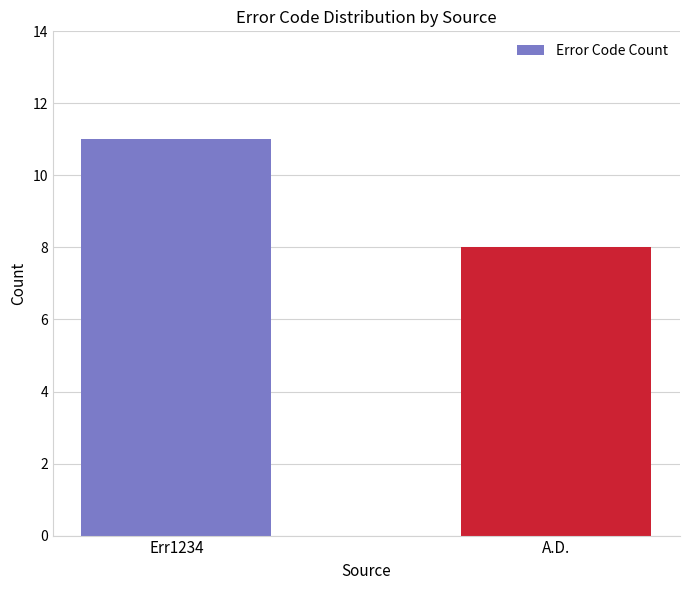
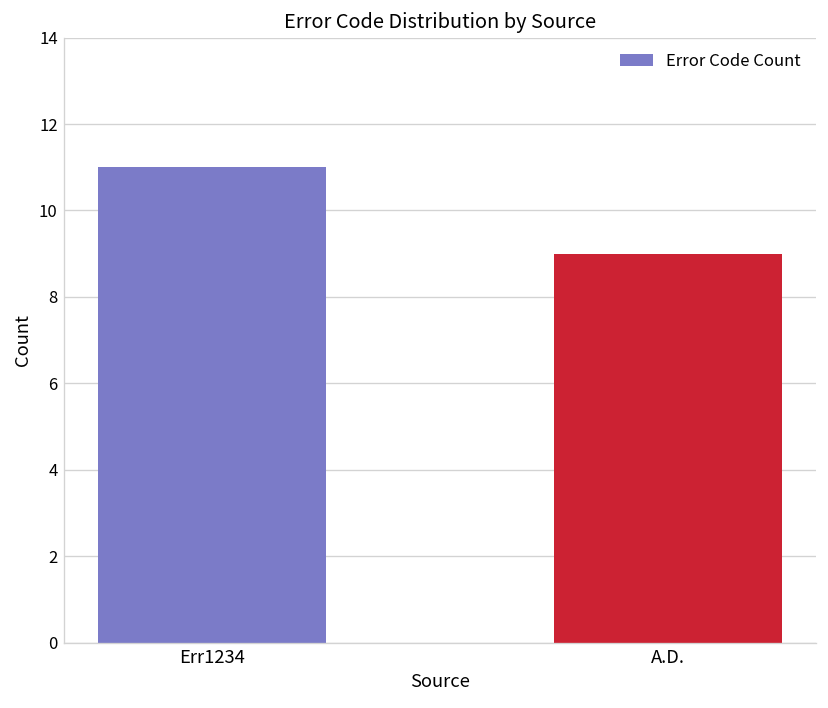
  {
    "Err1234": 11,
-   "A.D.": 8
+   "A.D.": 9
  }
